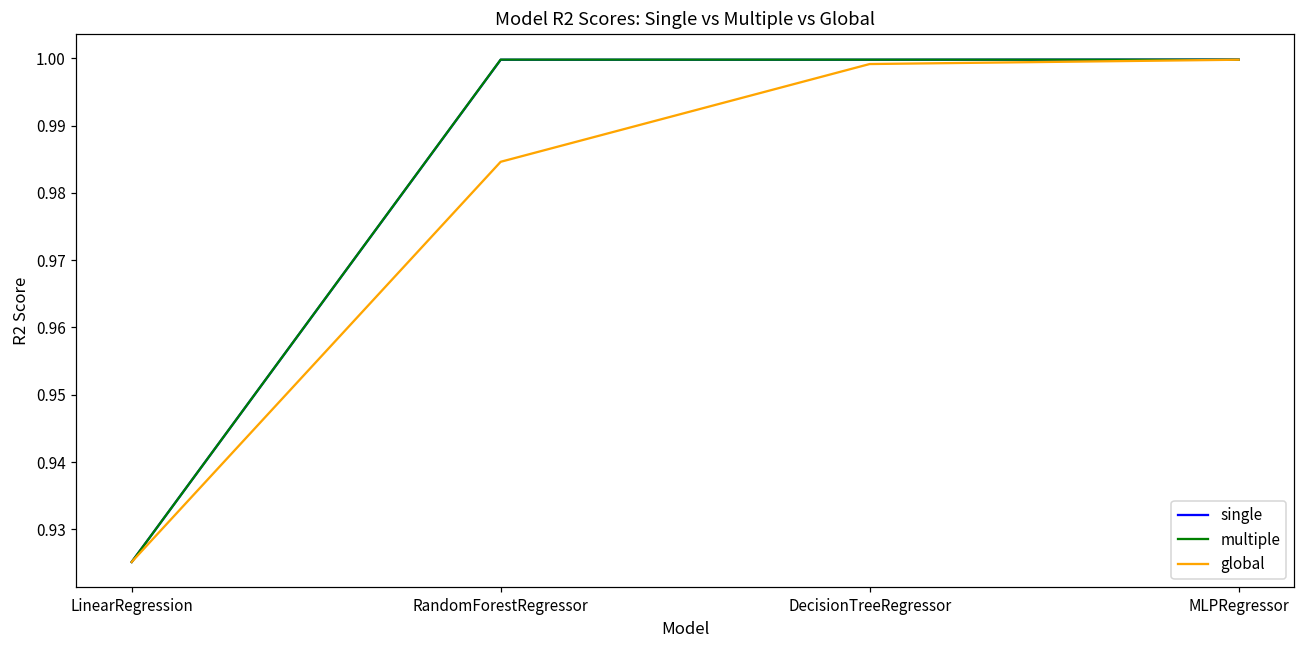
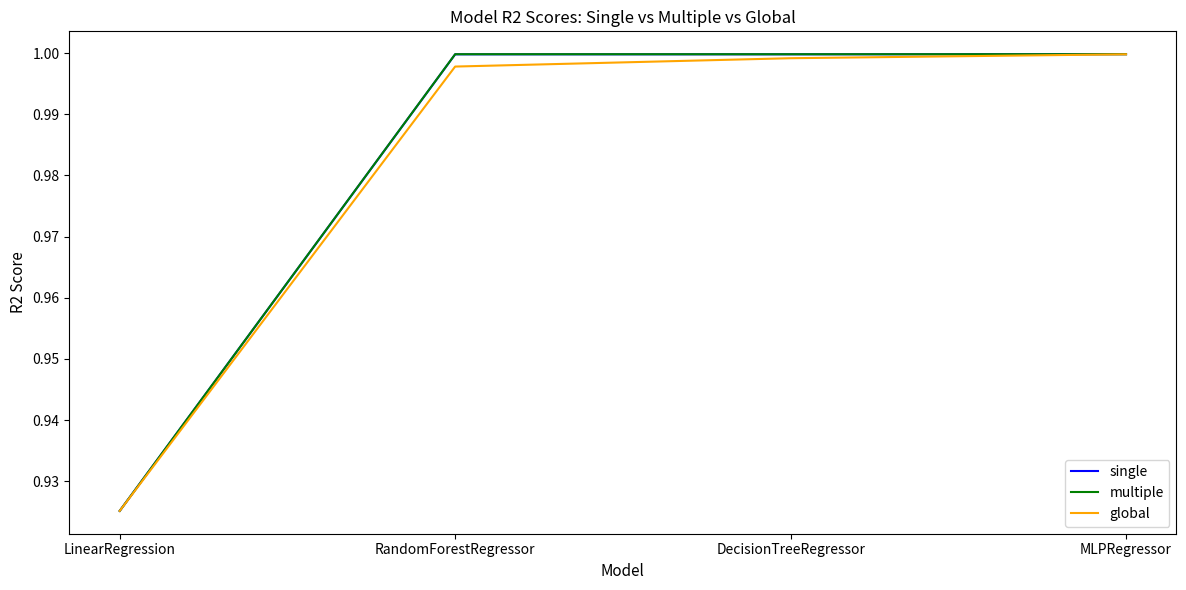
  {
    "multiple": {
      "RandomForestRegressor": 1.000,
      "DecisionTreeRegressor": 1.000
    },
    "global": {
-     "RandomForestRegressor": 0.985,
+     "RandomForestRegressor": 0.998,
      "DecisionTreeRegressor": 0.999
    }
  }
